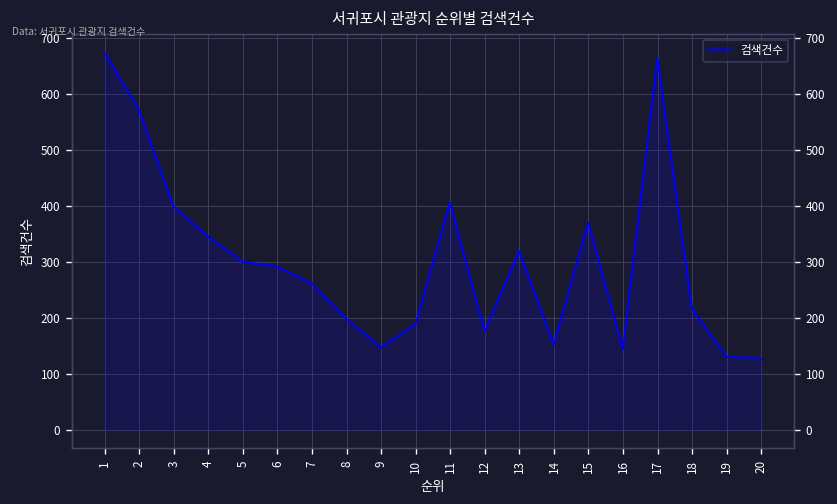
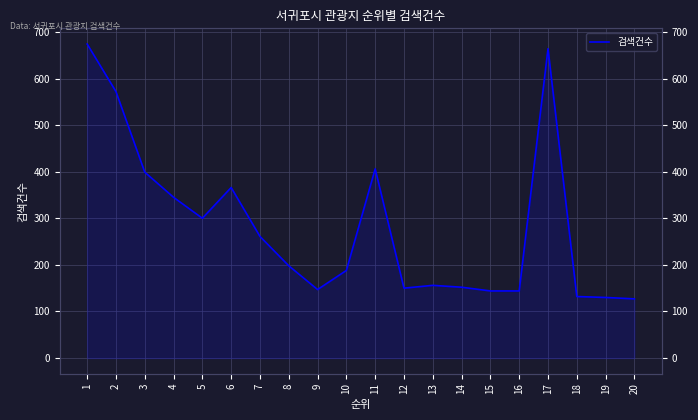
  {
    "1": 670,
    "2": 570,
    "3": 400,
    "4": 350,
    "5": 300,
-   "6": 290,
+   "6": 370,
    "7": 260,
    "8": 200,
    "9": 150,
    "10": 190,
    "11": 410,
-   "12": 180,
-   "13": 320,
+   "12": 150,
+   "13": 160,
    "14": 150,
-   "15": 370,
+   "15": 140,
    "16": 140,
    "17": 660,
-   "18": 220,
+   "18": 130,
    "19": 130,
    "20": 130
  }
